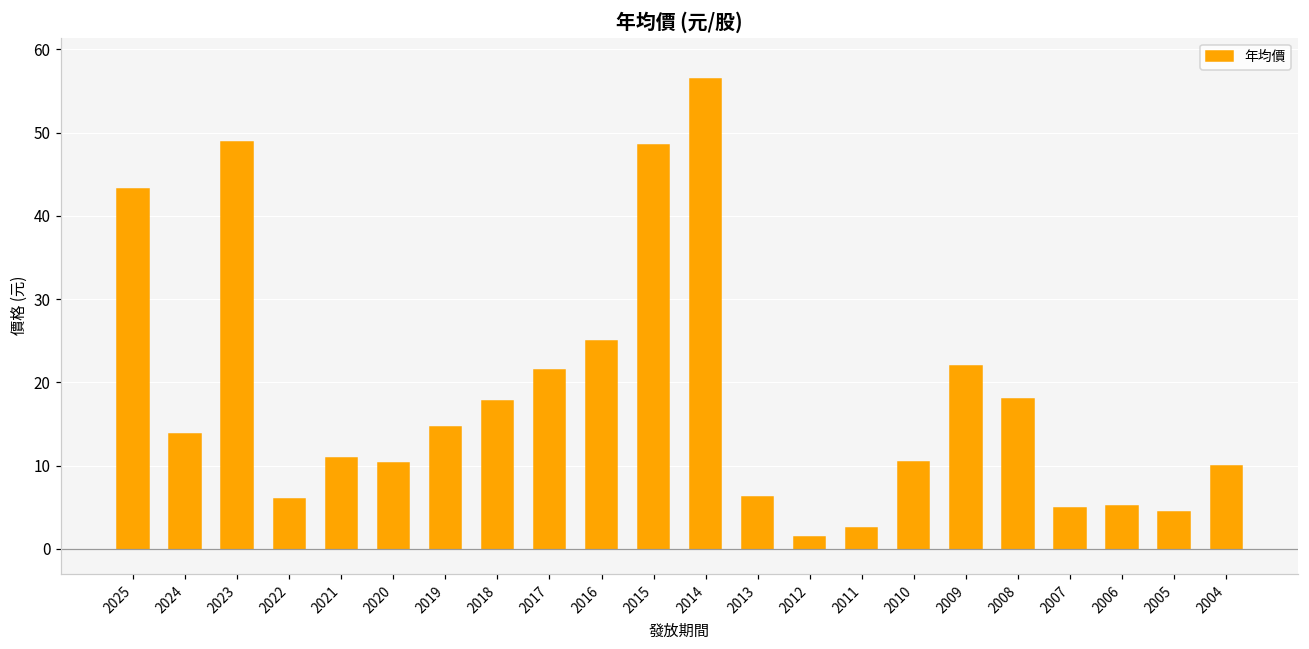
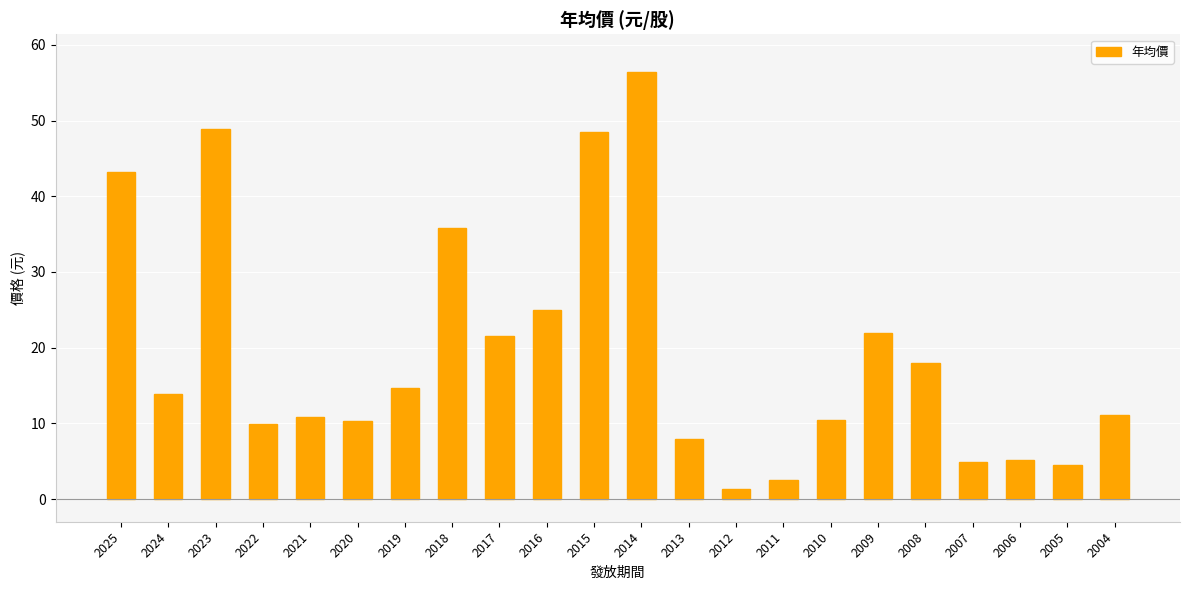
  {
    "2025": 43,
    "2024": 14,
    "2023": 49,
-   "2022": 6,
+   "2022": 10,
    "2021": 11,
    "2020": 10,
    "2019": 15,
-   "2018": 18,
+   "2018": 36,
    "2017": 22,
    "2016": 25,
    "2015": 49,
    "2014": 56,
-   "2013": 6,
+   "2013": 8,
    "2012": 1,
    "2011": 3,
    "2010": 10,
    "2009": 22,
    "2008": 18,
    "2007": 5,
    "2006": 5,
    "2005": 4,
-   "2004": 10
+   "2004": 11
  }
